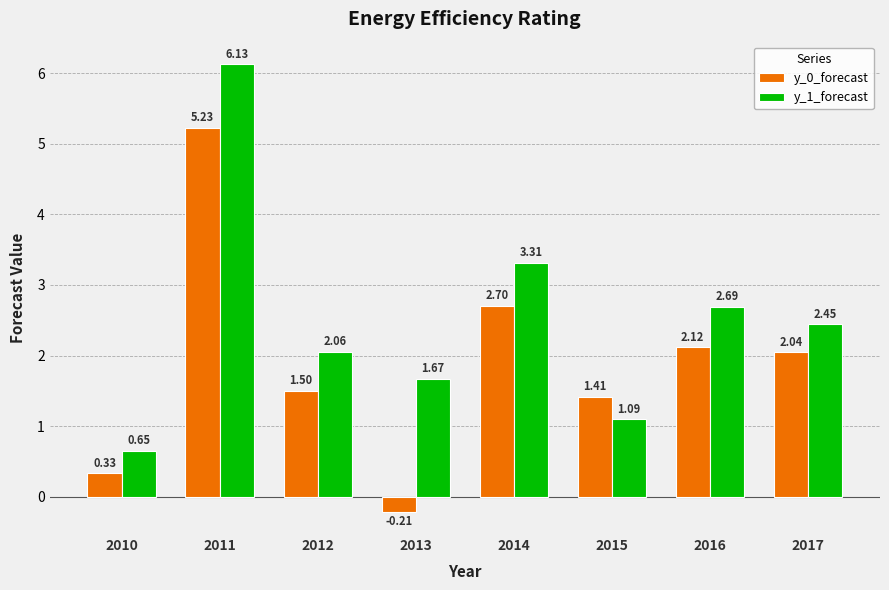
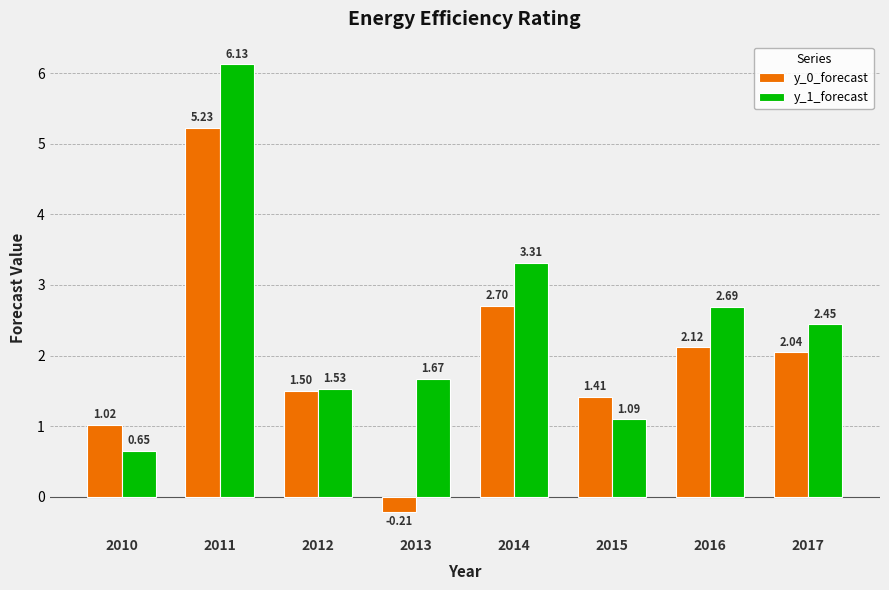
  {
    "y_0_forecast": {
-     "2010": 0.33,
+     "2010": 1.02,
      "2011": 5.23,
      "2012": 1.50,
      "2013": -0.21,
      "2014": 2.70,
      "2015": 1.41,
      "2016": 2.12,
      "2017": 2.04
    },
    "y_1_forecast": {
      "2010": 0.65,
      "2011": 6.13,
-     "2012": 2.06,
+     "2012": 1.53,
      "2013": 1.67,
      "2014": 3.31,
      "2015": 1.09,
      "2016": 2.69,
      "2017": 2.45
    }
  }
